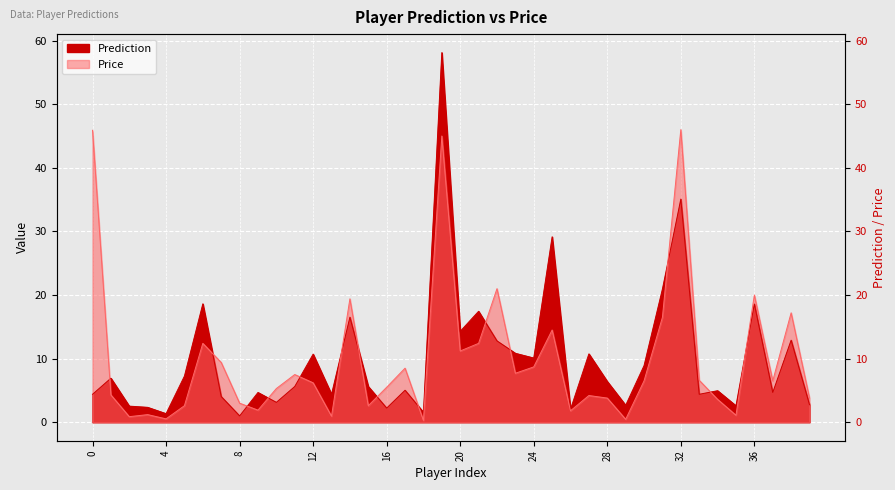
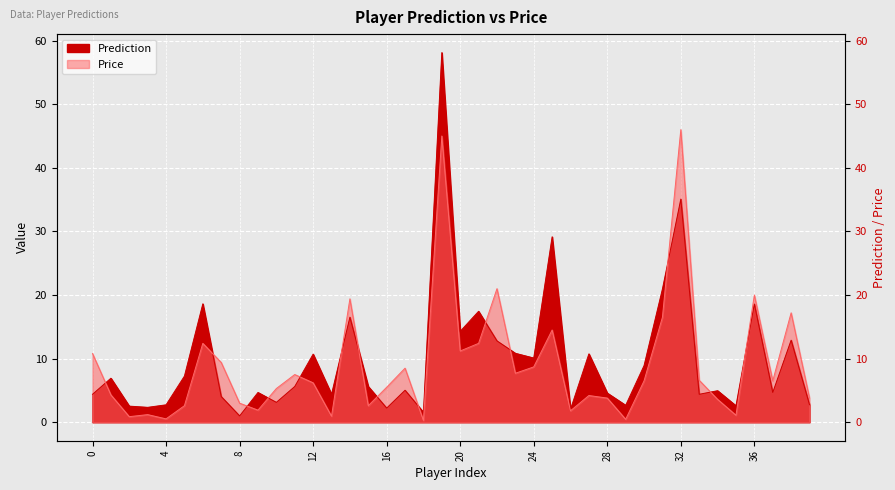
  {
    "Prediction": {
      "0": 4,
-     "4": 1,
+     "4": 3,
      "8": 1,
      "12": 11,
      "16": 2,
      "20": 14,
      "24": 10,
-     "28": 6,
+     "28": 5,
      "32": 35,
      "36": 19
    },
    "Price": {
-     "0": 46,
+     "0": 11,
      "4": 1,
      "8": 3,
      "12": 6,
      "16": 6,
      "20": 11,
      "24": 9,
      "28": 4,
      "32": 46,
      "36": 20
    }
  }
